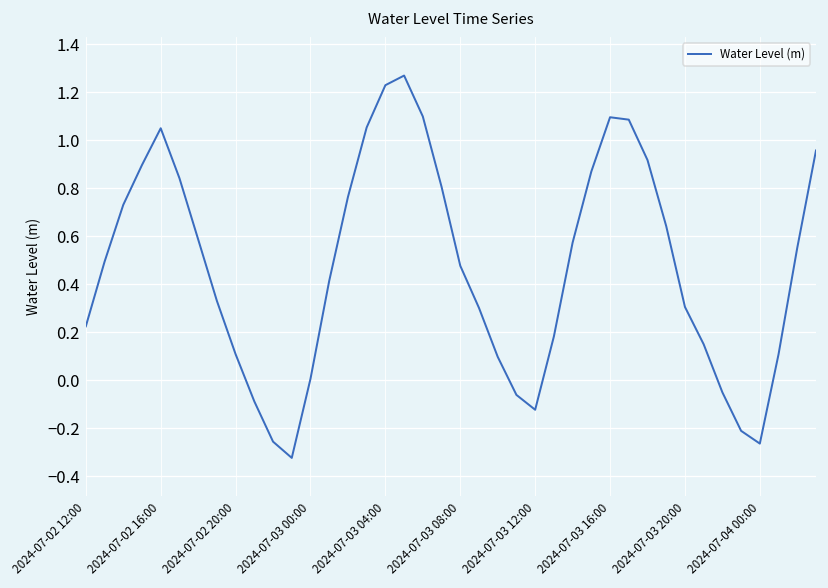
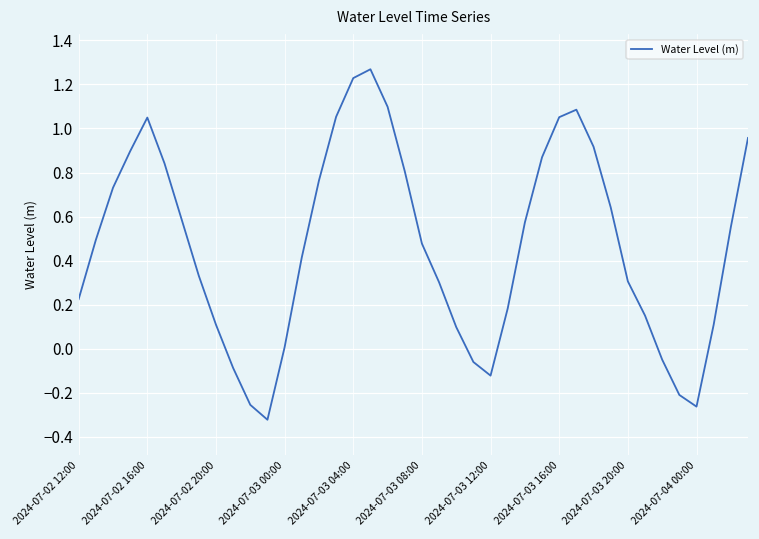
  {
    "2024-07-02 12:00": 0.23,
    "2024-07-02 16:00": 1.05,
    "2024-07-02 20:00": 0.11,
    "2024-07-03 00:00": 0.01,
    "2024-07-03 04:00": 1.23,
    "2024-07-03 08:00": 0.48,
    "2024-07-03 12:00": -0.12,
-   "2024-07-03 16:00": 1.10,
+   "2024-07-03 16:00": 1.05,
    "2024-07-03 20:00": 0.31,
    "2024-07-04 00:00": -0.26
  }
